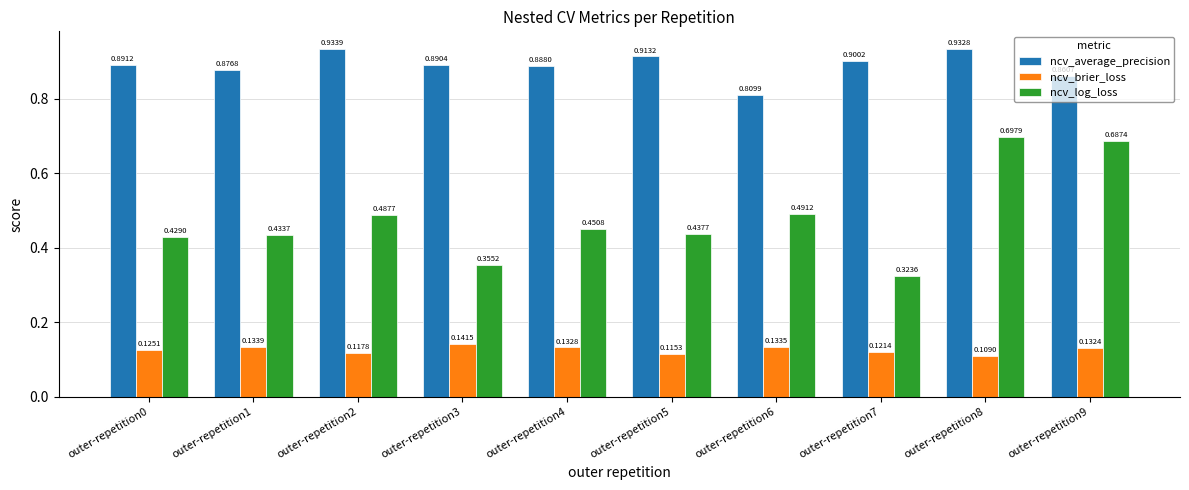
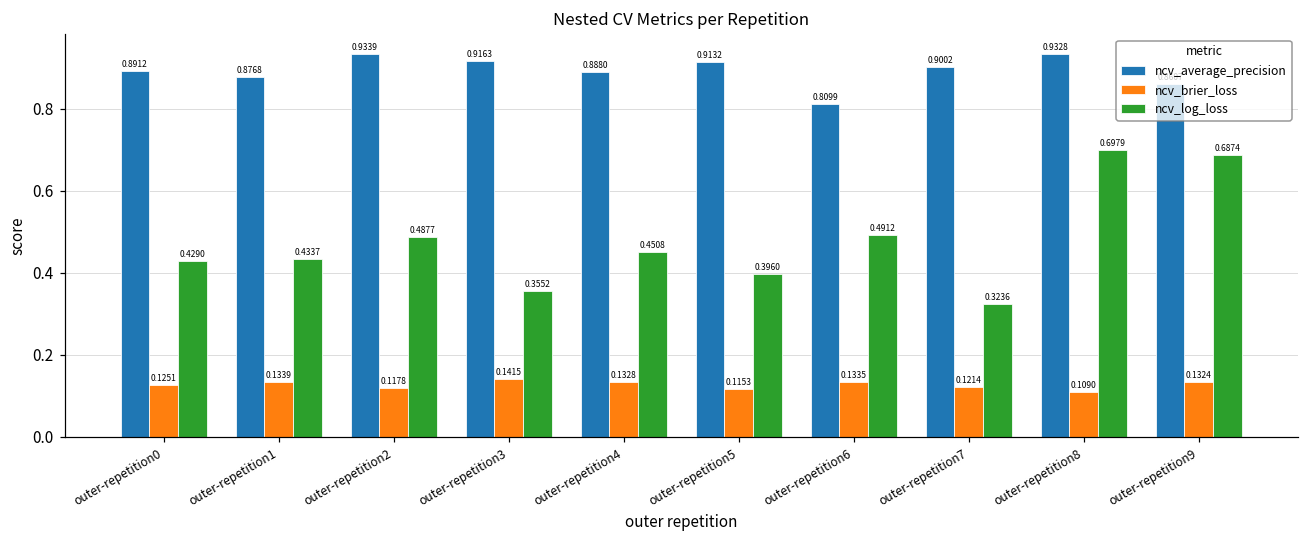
  {
    "ncv_average_precision": {
      "outer-repetition0": 0.8912,
      "outer-repetition1": 0.8768,
      "outer-repetition2": 0.9339,
-     "outer-repetition3": 0.8904,
+     "outer-repetition3": 0.9163,
      "outer-repetition4": 0.8880,
      "outer-repetition5": 0.9132,
      "outer-repetition6": 0.8099,
      "outer-repetition7": 0.9002,
      "outer-repetition8": 0.9328
    },
    "ncv_brier_loss": {
      "outer-repetition0": 0.1251,
      "outer-repetition1": 0.1339,
      "outer-repetition2": 0.1178,
      "outer-repetition3": 0.1415,
      "outer-repetition4": 0.1328,
      "outer-repetition5": 0.1153,
      "outer-repetition6": 0.1335,
      "outer-repetition7": 0.1214,
      "outer-repetition8": 0.1090,
      "outer-repetition9": 0.1324
    },
    "ncv_log_loss": {
      "outer-repetition0": 0.4290,
      "outer-repetition1": 0.4337,
      "outer-repetition2": 0.4877,
      "outer-repetition3": 0.3552,
      "outer-repetition4": 0.4508,
-     "outer-repetition5": 0.4377,
+     "outer-repetition5": 0.3960,
      "outer-repetition6": 0.4912,
      "outer-repetition7": 0.3236,
      "outer-repetition8": 0.6979,
      "outer-repetition9": 0.6874
    }
  }
